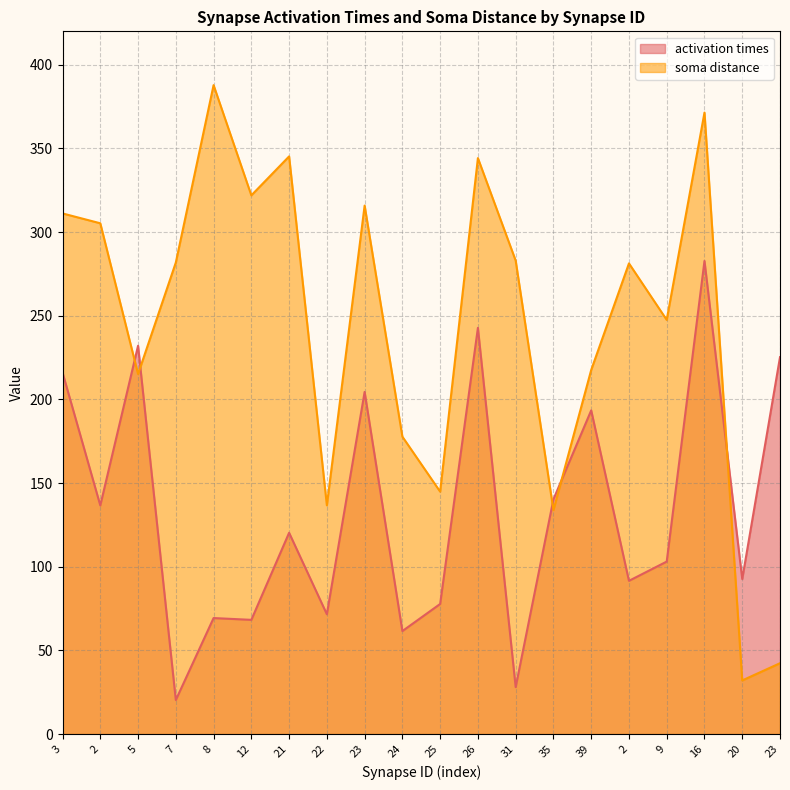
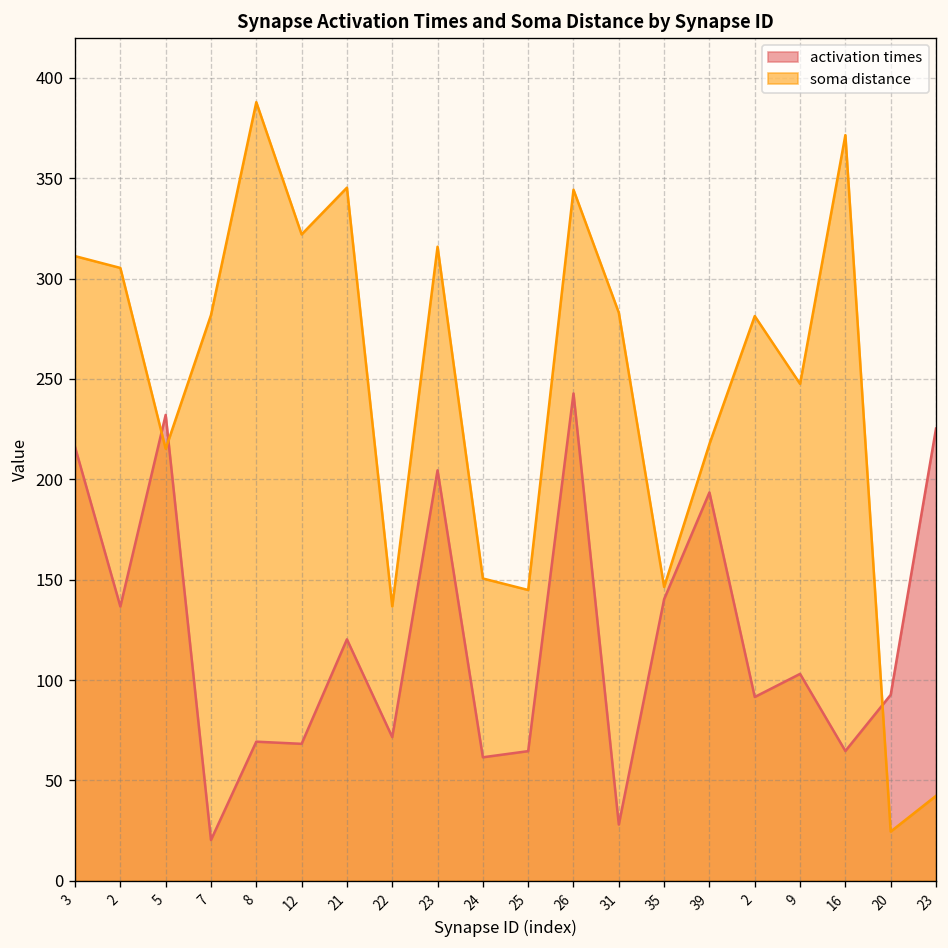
  {
    "activation times": {
      "3": 216,
      "5": 232,
      "7": 20,
      "8": 69,
      "12": 68,
      "21": 120,
      "22": 72,
      "24": 62,
-     "25": 78,
+     "25": 65,
      "26": 243,
      "31": 28,
      "35": 140,
      "39": 193,
      "9": 103,
-     "16": 283,
+     "16": 65,
      "20": 93
    },
    "soma distance": {
      "3": 311,
      "5": 215,
      "7": 282,
      "8": 388,
      "12": 322,
      "21": 345,
      "22": 137,
-     "24": 178,
+     "24": 151,
      "25": 145,
      "26": 344,
      "31": 283,
-     "35": 134,
+     "35": 146,
      "39": 218,
      "9": 248,
      "16": 371,
-     "20": 32
+     "20": 25
    }
  }
